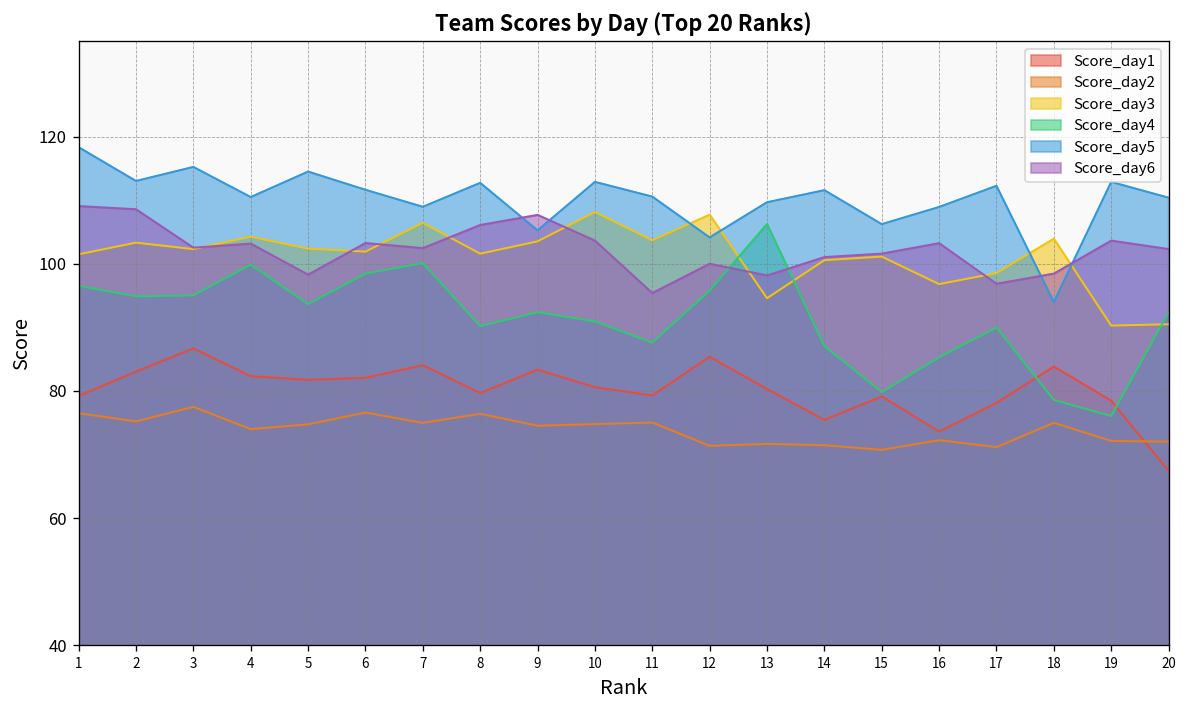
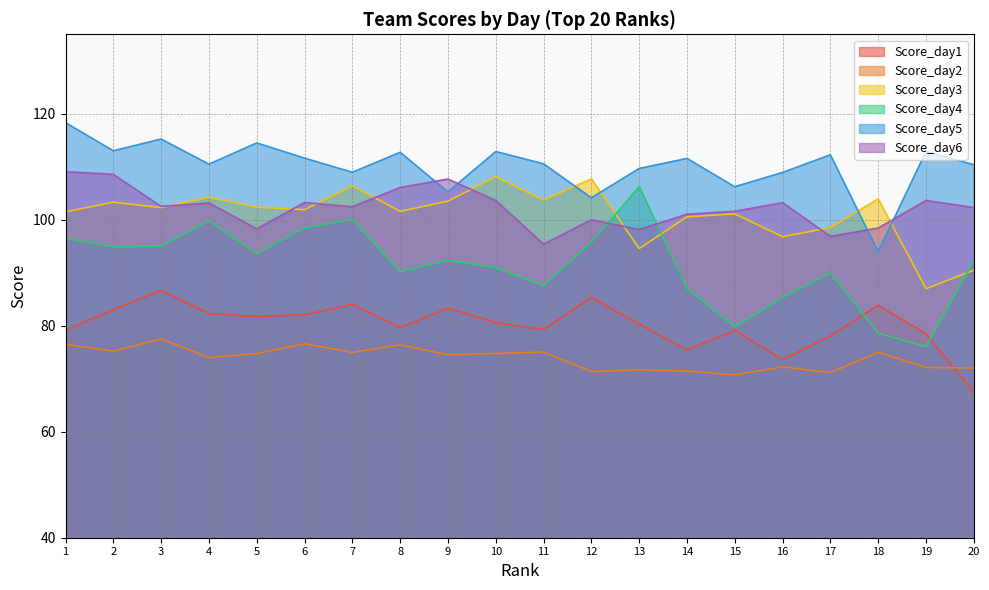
  {
    "Score_day3": {
      "1": 101,
      "2": 103,
      "4": 104,
      "5": 102,
      "6": 102,
      "7": 106,
      "8": 102,
      "9": 104,
      "10": 108,
      "11": 104,
      "12": 108,
      "13": 95,
      "14": 101,
      "15": 101,
      "16": 97,
      "17": 99,
      "18": 104,
-     "19": 90,
+     "19": 87,
      "20": 90
    },
    "Score_day4": {
      "1": 97,
      "2": 95,
      "3": 95,
      "4": 100,
      "5": 94,
      "6": 98,
      "7": 100,
      "8": 90,
      "9": 92,
      "10": 91,
      "11": 88,
      "12": 96,
      "13": 106,
      "14": 87,
      "15": 80,
      "16": 85,
      "17": 90,
      "18": 79,
      "19": 76,
      "20": 92
    },
    "Score_day5": {
      "1": 118,
      "2": 113,
      "3": 115,
      "4": 110,
      "5": 114,
      "6": 112,
      "7": 109,
      "8": 113,
      "9": 105,
      "10": 113,
      "11": 111,
      "12": 104,
      "13": 110,
      "14": 112,
      "15": 106,
      "16": 109,
      "17": 112,
      "18": 94,
      "20": 110
    },
    "Score_day6": {
      "1": 109,
      "2": 109,
      "4": 103,
      "5": 98,
      "6": 103,
      "7": 102,
      "8": 106,
      "9": 108,
      "10": 104,
      "11": 95,
      "12": 100,
      "13": 98,
      "14": 101,
      "15": 102,
      "16": 103,
      "17": 97,
      "18": 98,
      "19": 104,
      "20": 102
    }
  }
